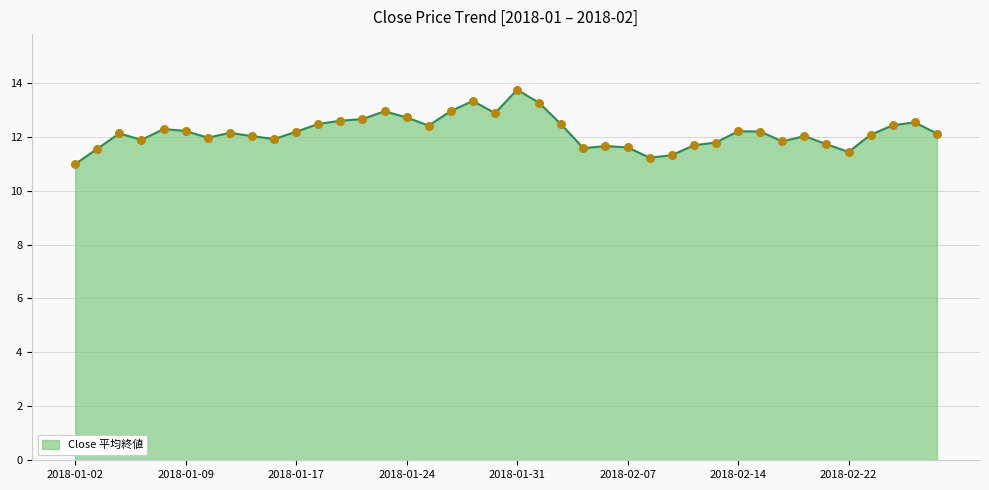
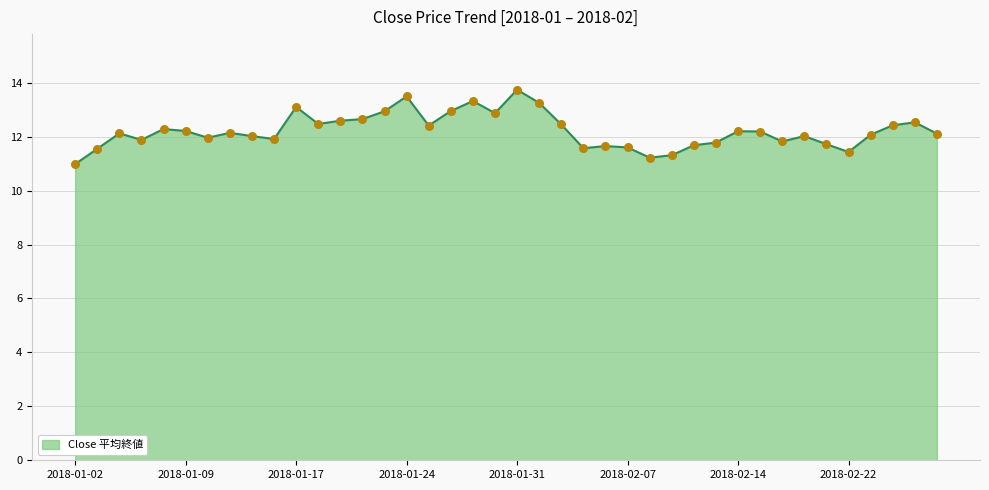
  {
    "2018-01-02": 11.0,
    "2018-01-09": 12.2,
-   "2018-01-17": 12.2,
-   "2018-01-24": 12.7,
+   "2018-01-17": 13.1,
+   "2018-01-24": 13.5,
    "2018-01-31": 13.7,
    "2018-02-07": 11.6,
    "2018-02-14": 12.2,
    "2018-02-22": 11.4
  }
